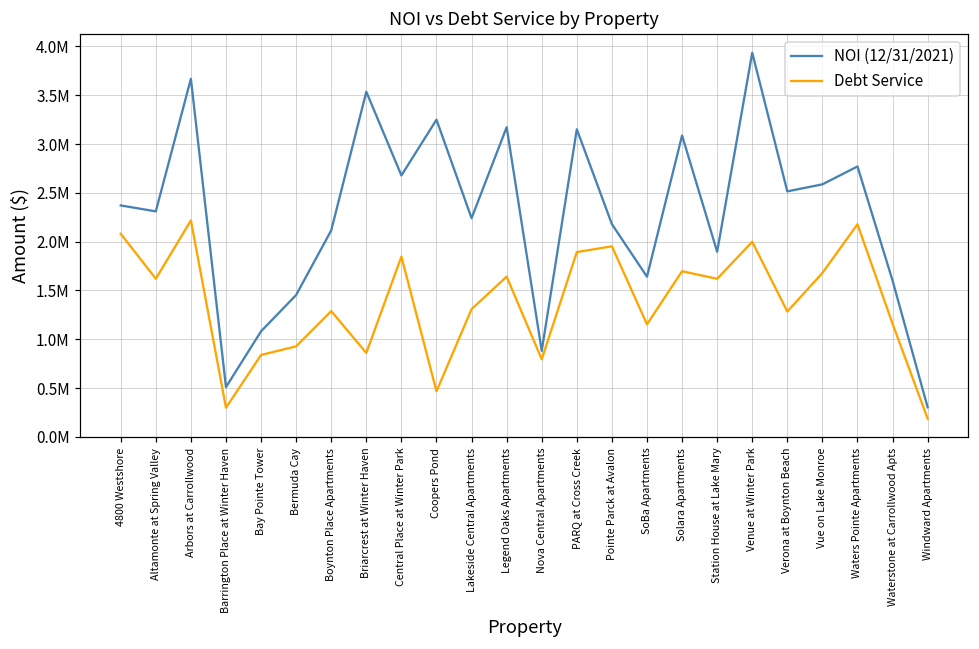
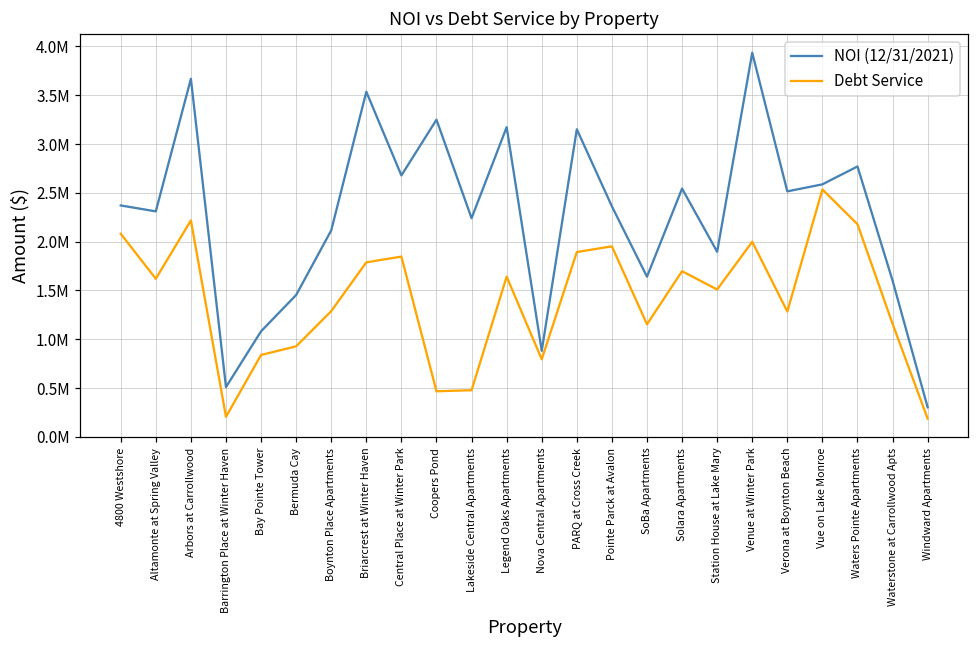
  {
    "NOI (12/31/2021)": {
      "4800 Westshore": 2400000,
      "Altamonte at Spring Valley": 2300000,
      "Arbors at Carrollwood": 3700000,
      "Barrington Place at Winter Haven": 500000,
      "Bay Pointe Tower": 1100000,
      "Bermuda Cay": 1500000,
      "Boynton Place Apartments": 2100000,
      "Briarcrest at Winter Haven": 3500000,
      "Central Place at Winter Park": 2700000,
      "Coopers Pond": 3200000,
      "Lakeside Central Apartments": 2200000,
      "Legend Oaks Apartments": 3200000,
      "Nova Central Apartments": 900000,
      "PARQ at Cross Creek": 3200000,
-     "Pointe Parck at Avalon": 2200000,
+     "Pointe Parck at Avalon": 2400000,
      "SoBa Apartments": 1600000,
-     "Solara Apartments": 3100000,
+     "Solara Apartments": 2500000,
      "Station House at Lake Mary": 1900000,
      "Venue at Winter Park": 3900000,
      "Verona at Boynton Beach": 2500000,
      "Vue on Lake Monroe": 2600000,
      "Waters Pointe Apartments": 2800000,
      "Waterstone at Carrollwood Apts": 1600000,
      "Windward Apartments": 300000
    },
    "Debt Service": {
      "4800 Westshore": 2100000,
      "Altamonte at Spring Valley": 1600000,
      "Arbors at Carrollwood": 2200000,
-     "Barrington Place at Winter Haven": 300000,
+     "Barrington Place at Winter Haven": 200000,
      "Bay Pointe Tower": 800000,
      "Bermuda Cay": 900000,
      "Boynton Place Apartments": 1300000,
-     "Briarcrest at Winter Haven": 900000,
+     "Briarcrest at Winter Haven": 1800000,
      "Central Place at Winter Park": 1800000,
      "Coopers Pond": 500000,
-     "Lakeside Central Apartments": 1300000,
+     "Lakeside Central Apartments": 500000,
      "Legend Oaks Apartments": 1600000,
      "Nova Central Apartments": 800000,
      "PARQ at Cross Creek": 1900000,
      "Pointe Parck at Avalon": 2000000,
      "SoBa Apartments": 1200000,
      "Solara Apartments": 1700000,
-     "Station House at Lake Mary": 1600000,
+     "Station House at Lake Mary": 1500000,
      "Venue at Winter Park": 2000000,
      "Verona at Boynton Beach": 1300000,
-     "Vue on Lake Monroe": 1700000,
+     "Vue on Lake Monroe": 2500000,
      "Waters Pointe Apartments": 2200000,
      "Waterstone at Carrollwood Apts": 1200000,
      "Windward Apartments": 200000
    }
  }
